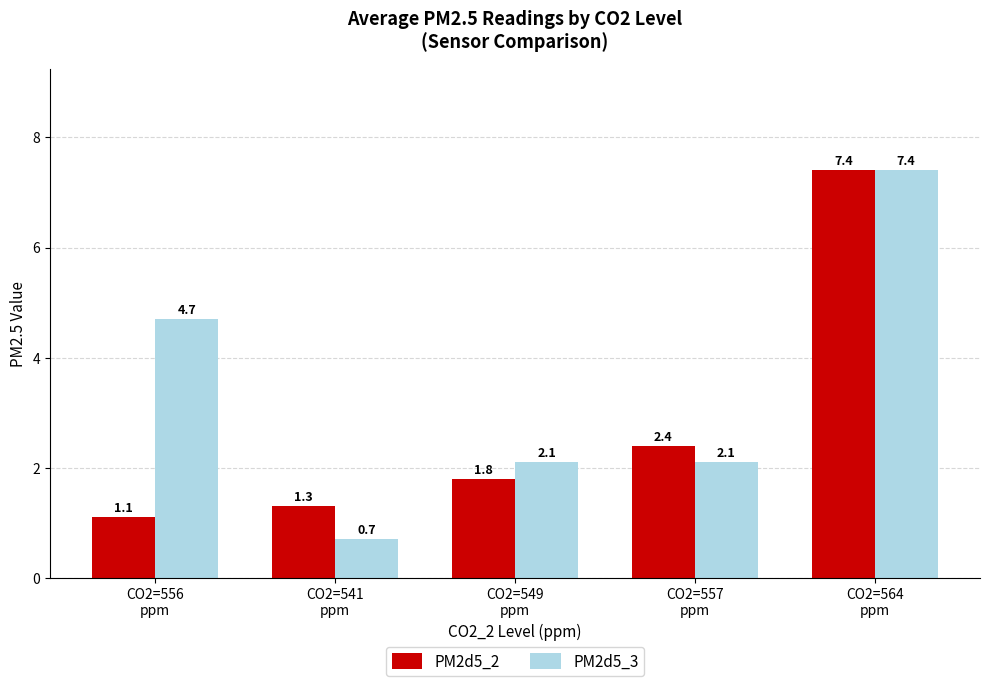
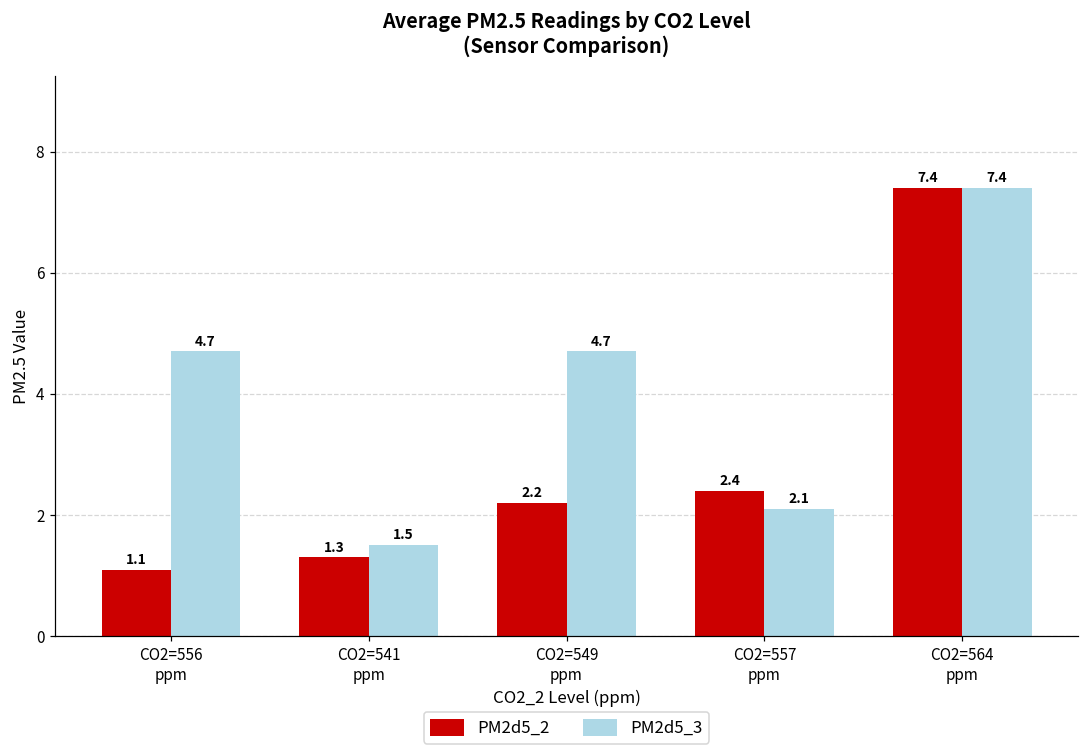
  {
    "PM2d5_2": {
      "CO2=556 ppm": 1.1,
      "CO2=541 ppm": 1.3,
-     "CO2=549 ppm": 1.8,
+     "CO2=549 ppm": 2.2,
      "CO2=557 ppm": 2.4,
      "CO2=564 ppm": 7.4
    },
    "PM2d5_3": {
      "CO2=556 ppm": 4.7,
-     "CO2=541 ppm": 0.7,
-     "CO2=549 ppm": 2.1,
+     "CO2=541 ppm": 1.5,
+     "CO2=549 ppm": 4.7,
      "CO2=557 ppm": 2.1,
      "CO2=564 ppm": 7.4
    }
  }
